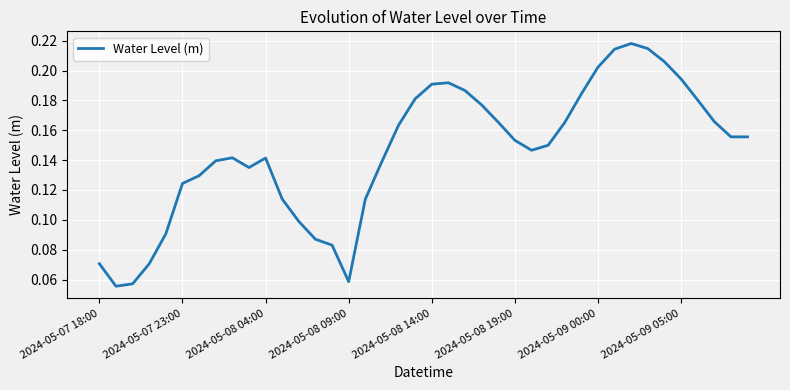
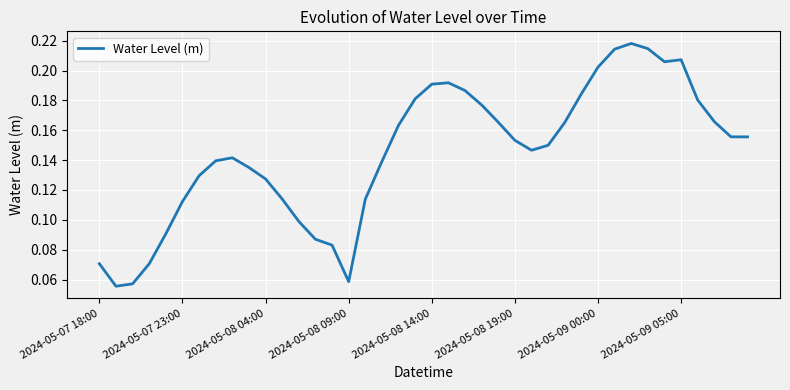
  {
    "2024-05-07 18:00": 0.071,
-   "2024-05-07 23:00": 0.124,
-   "2024-05-08 04:00": 0.141,
+   "2024-05-07 23:00": 0.112,
+   "2024-05-08 04:00": 0.127,
    "2024-05-08 09:00": 0.059,
    "2024-05-08 14:00": 0.191,
    "2024-05-08 19:00": 0.153,
    "2024-05-09 00:00": 0.202,
-   "2024-05-09 05:00": 0.194
+   "2024-05-09 05:00": 0.207
  }
